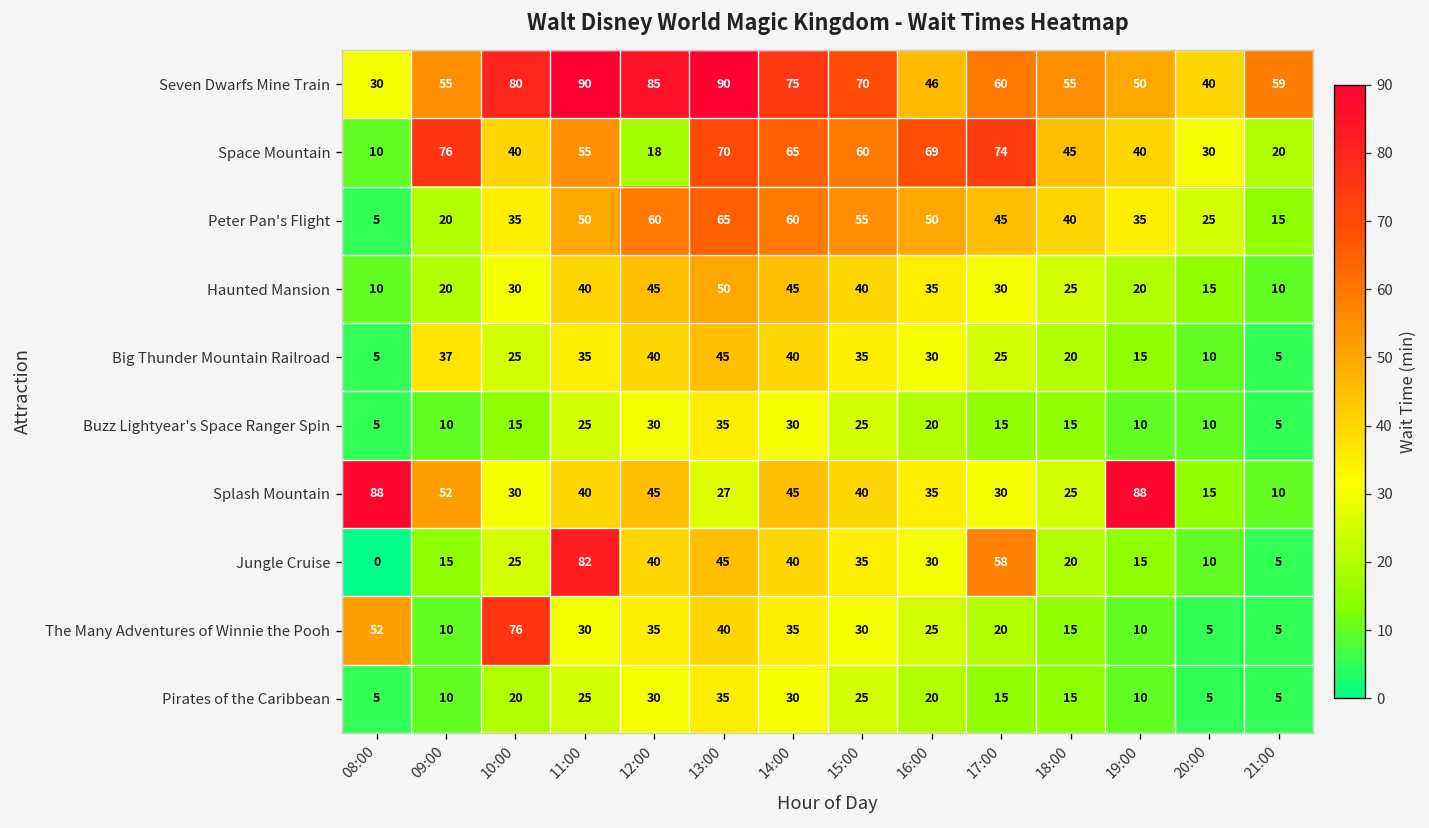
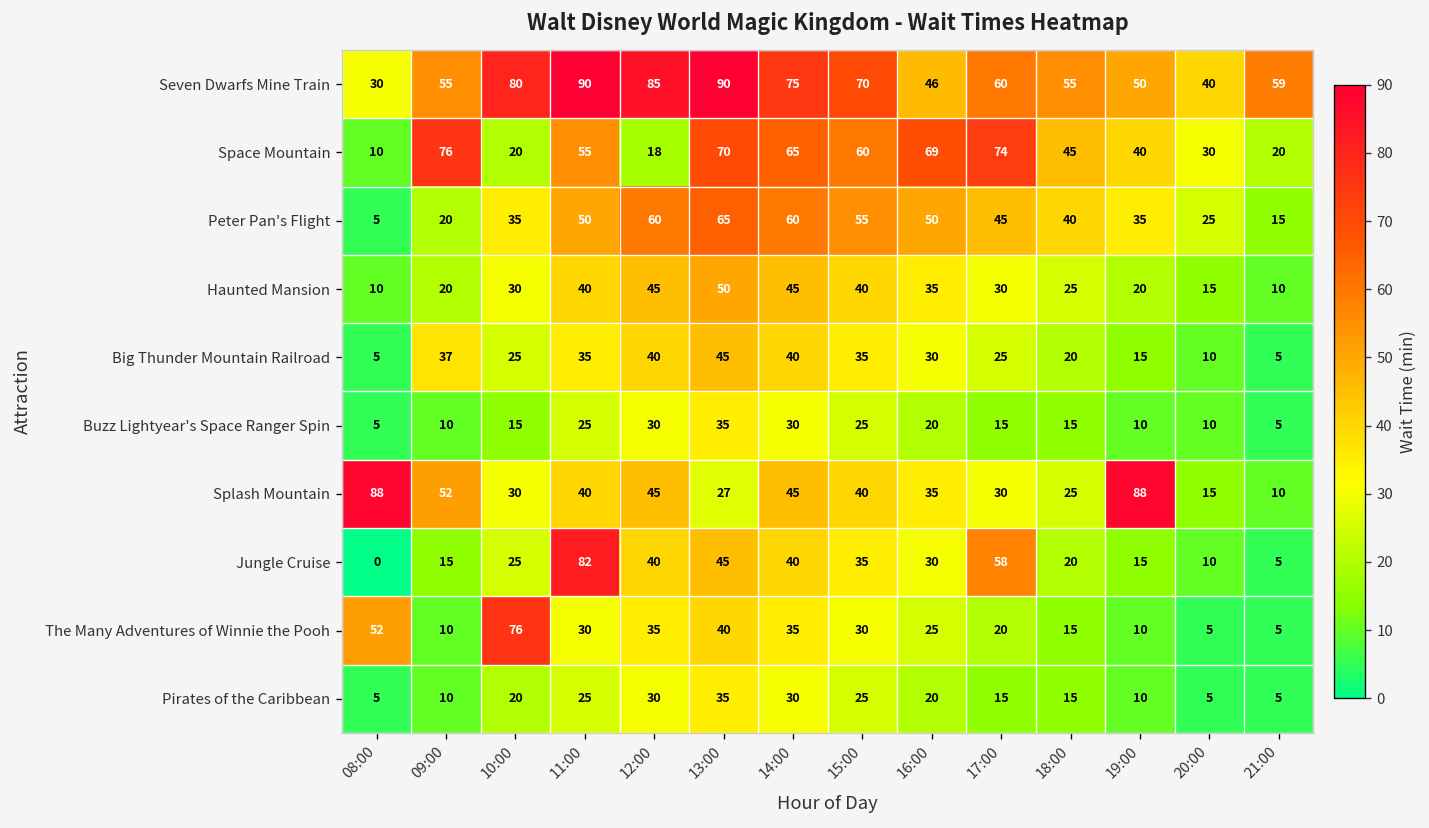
  {
    "Seven Dwarfs Mine Train": {
      "08:00": 30,
      "09:00": 55,
      "10:00": 80,
      "11:00": 90,
      "12:00": 85,
      "13:00": 90,
      "14:00": 75,
      "15:00": 70,
      "16:00": 46,
      "17:00": 60,
      "18:00": 55,
      "19:00": 50,
      "20:00": 40,
      "21:00": 59
    },
    "Space Mountain": {
      "08:00": 10,
      "09:00": 76,
-     "10:00": 40,
+     "10:00": 20,
      "11:00": 55,
      "12:00": 18,
      "13:00": 70,
      "14:00": 65,
      "15:00": 60,
      "16:00": 69,
      "17:00": 74,
      "18:00": 45,
      "19:00": 40,
      "20:00": 30,
      "21:00": 20
    },
    "Peter Pan's Flight": {
      "08:00": 5,
      "09:00": 20,
      "10:00": 35,
      "11:00": 50,
      "12:00": 60,
      "13:00": 65,
      "14:00": 60,
      "15:00": 55,
      "16:00": 50,
      "17:00": 45,
      "18:00": 40,
      "19:00": 35,
      "20:00": 25,
      "21:00": 15
    },
    "Haunted Mansion": {
      "08:00": 10,
      "09:00": 20,
      "10:00": 30,
      "11:00": 40,
      "12:00": 45,
      "13:00": 50,
      "14:00": 45,
      "15:00": 40,
      "16:00": 35,
      "17:00": 30,
      "18:00": 25,
      "19:00": 20,
      "20:00": 15,
      "21:00": 10
    },
    "Big Thunder Mountain Railroad": {
      "08:00": 5,
      "09:00": 37,
      "10:00": 25,
      "11:00": 35,
      "12:00": 40,
      "13:00": 45,
      "14:00": 40,
      "15:00": 35,
      "16:00": 30,
      "17:00": 25,
      "18:00": 20,
      "19:00": 15,
      "20:00": 10,
      "21:00": 5
    },
    "Buzz Lightyear's Space Ranger Spin": {
      "08:00": 5,
      "09:00": 10,
      "10:00": 15,
      "11:00": 25,
      "12:00": 30,
      "13:00": 35,
      "14:00": 30,
      "15:00": 25,
      "16:00": 20,
      "17:00": 15,
      "18:00": 15,
      "19:00": 10,
      "20:00": 10,
      "21:00": 5
    },
    "Splash Mountain": {
      "08:00": 88,
      "09:00": 52,
      "10:00": 30,
      "11:00": 40,
      "12:00": 45,
      "13:00": 27,
      "14:00": 45,
      "15:00": 40,
      "16:00": 35,
      "17:00": 30,
      "18:00": 25,
      "19:00": 88,
      "20:00": 15,
      "21:00": 10
    },
    "Jungle Cruise": {
      "08:00": 0,
      "09:00": 15,
      "10:00": 25,
      "11:00": 82,
      "12:00": 40,
      "13:00": 45,
      "14:00": 40,
      "15:00": 35,
      "16:00": 30,
      "17:00": 58,
      "18:00": 20,
      "19:00": 15,
      "20:00": 10,
      "21:00": 5
    },
    "The Many Adventures of Winnie the Pooh": {
      "08:00": 52,
      "09:00": 10,
      "10:00": 76,
      "11:00": 30,
      "12:00": 35,
      "13:00": 40,
      "14:00": 35,
      "15:00": 30,
      "16:00": 25,
      "17:00": 20,
      "18:00": 15,
      "19:00": 10,
      "20:00": 5,
      "21:00": 5
    },
    "Pirates of the Caribbean": {
      "08:00": 5,
      "09:00": 10,
      "10:00": 20,
      "11:00": 25,
      "12:00": 30,
      "13:00": 35,
      "14:00": 30,
      "15:00": 25,
      "16:00": 20,
      "17:00": 15,
      "18:00": 15,
      "19:00": 10,
      "20:00": 5,
      "21:00": 5
    }
  }
